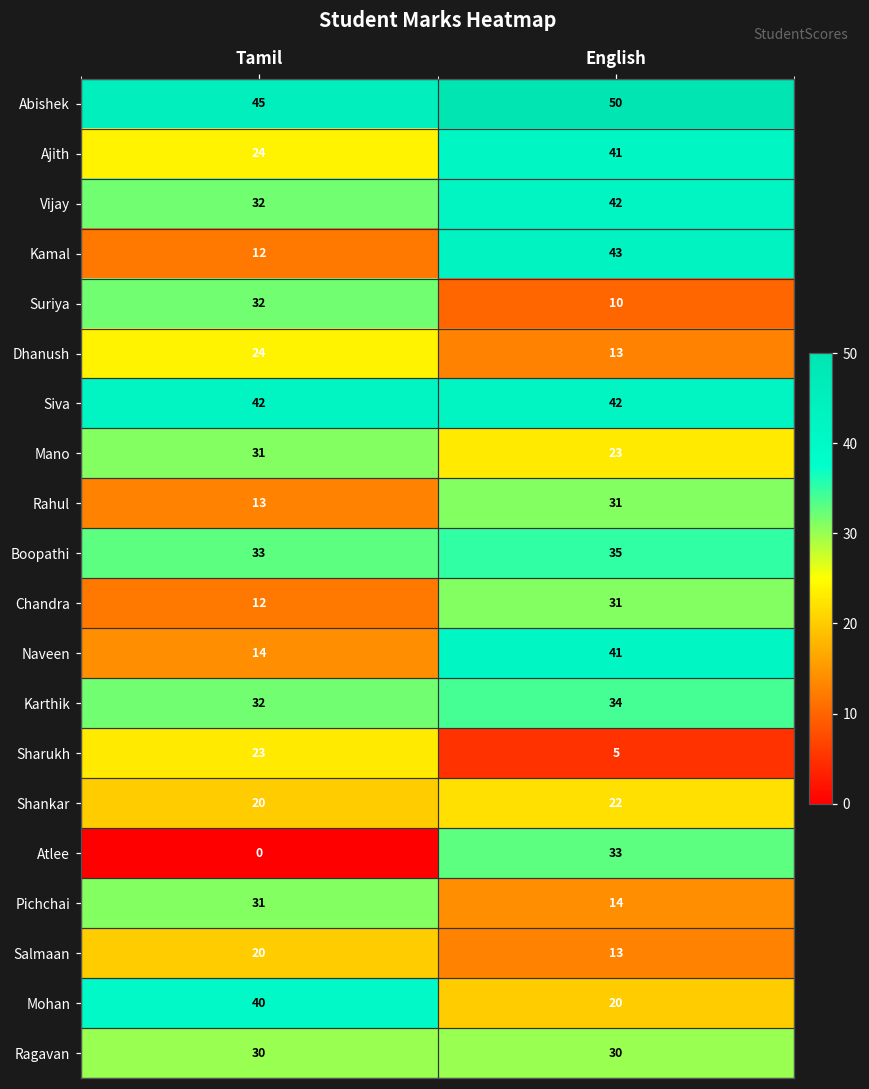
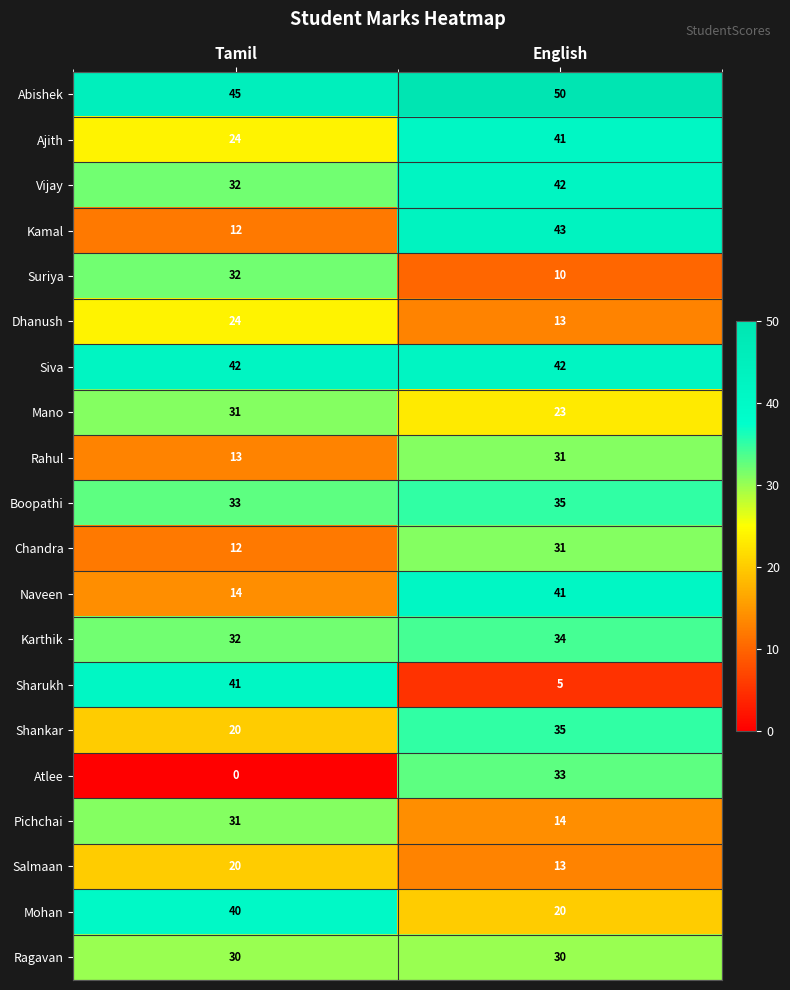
  {
    "Abishek": {
      "Tamil": 45,
      "English": 50
    },
    "Ajith": {
      "Tamil": 24,
      "English": 41
    },
    "Vijay": {
      "Tamil": 32,
      "English": 42
    },
    "Kamal": {
      "Tamil": 12,
      "English": 43
    },
    "Suriya": {
      "Tamil": 32,
      "English": 10
    },
    "Dhanush": {
      "Tamil": 24,
      "English": 13
    },
    "Siva": {
      "Tamil": 42,
      "English": 42
    },
    "Mano": {
      "Tamil": 31,
      "English": 23
    },
    "Rahul": {
      "Tamil": 13,
      "English": 31
    },
    "Boopathi": {
      "Tamil": 33,
      "English": 35
    },
    "Chandra": {
      "Tamil": 12,
      "English": 31
    },
    "Naveen": {
      "Tamil": 14,
      "English": 41
    },
    "Karthik": {
      "Tamil": 32,
      "English": 34
    },
    "Sharukh": {
-     "Tamil": 23,
+     "Tamil": 41,
      "English": 5
    },
    "Shankar": {
      "Tamil": 20,
-     "English": 22
+     "English": 35
    },
    "Atlee": {
      "Tamil": 0,
      "English": 33
    },
    "Pichchai": {
      "Tamil": 31,
      "English": 14
    },
    "Salmaan": {
      "Tamil": 20,
      "English": 13
    },
    "Mohan": {
      "Tamil": 40,
      "English": 20
    },
    "Ragavan": {
      "Tamil": 30,
      "English": 30
    }
  }
